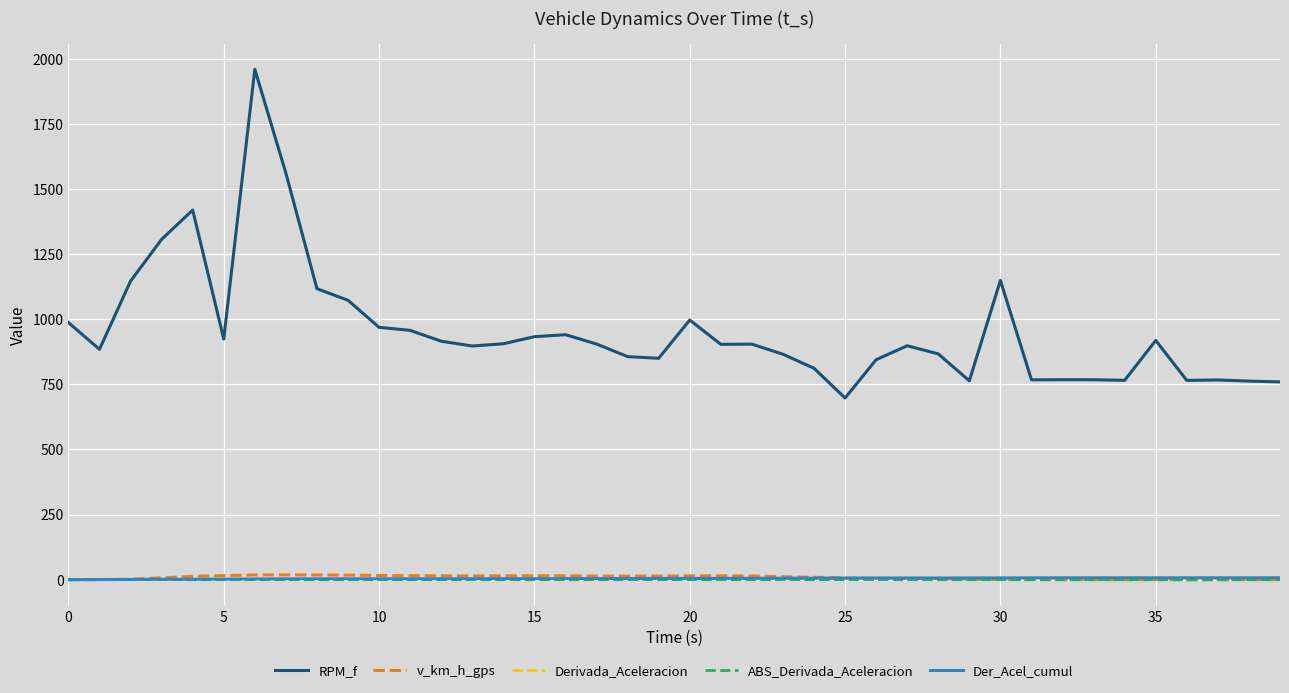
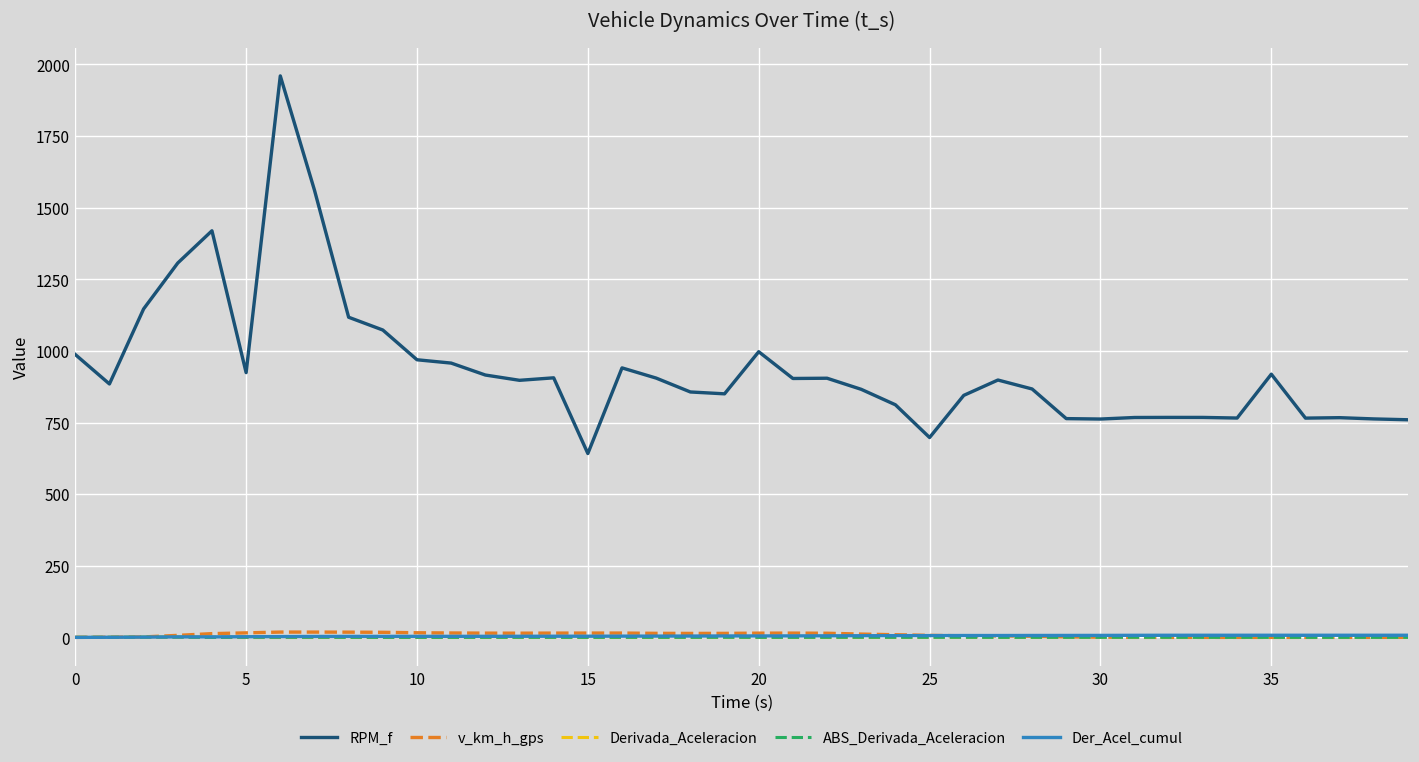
  {
    "RPM_f": {
      "0": 990,
      "5": 920,
      "10": 970,
-     "15": 930,
+     "15": 640,
      "20": 1000,
      "25": 700,
-     "30": 1150,
+     "30": 760,
      "35": 920
    },
    "v_km_h_gps": {
      "5": 20,
      "10": 20,
      "15": 10
    }
  }
